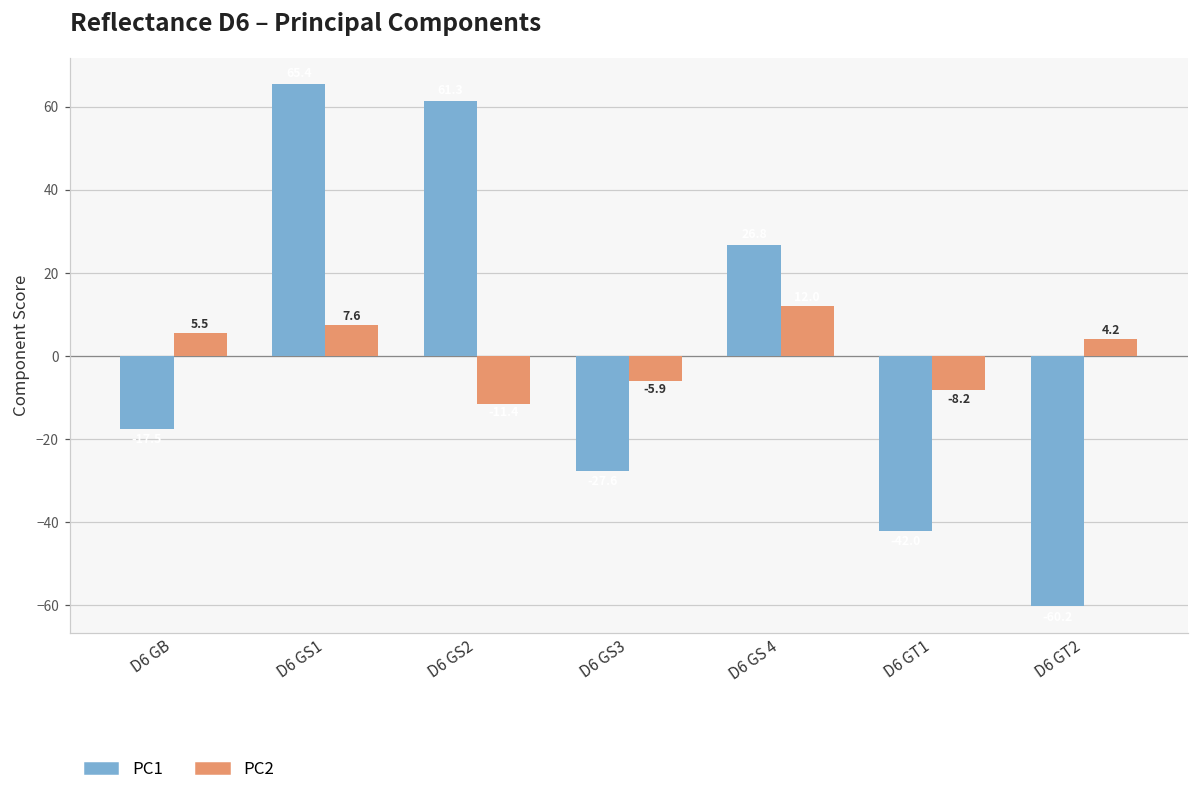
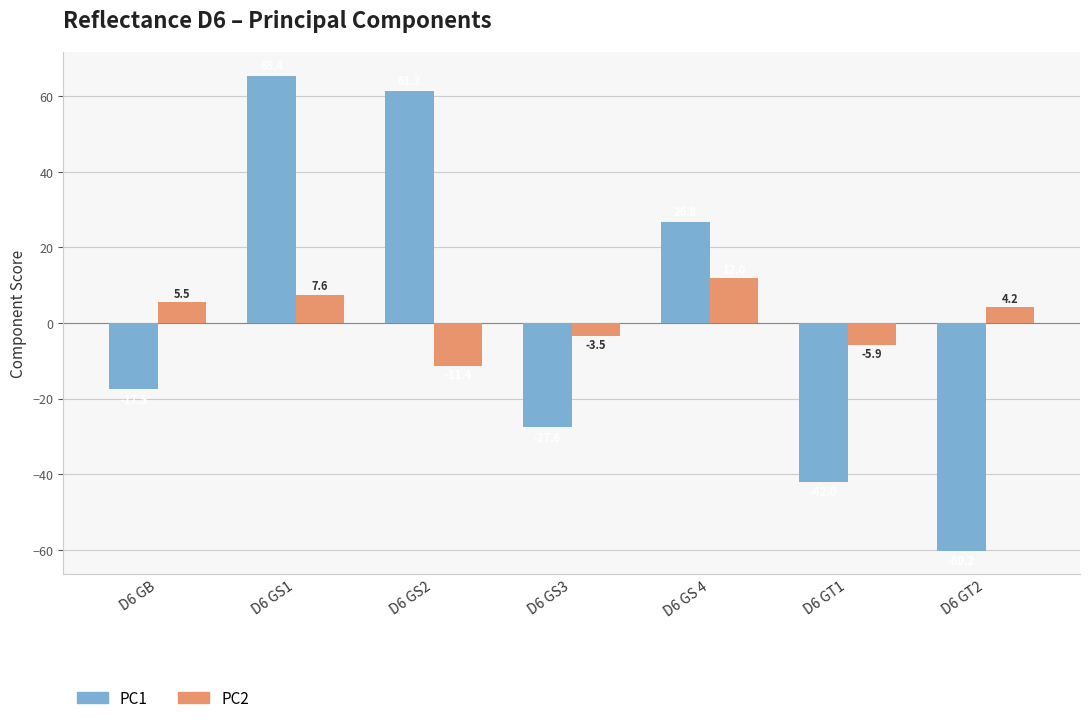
  {
    "PC1": {
      "D6 GB": -17,
      "D6 GS1": 65,
      "D6 GS2": 61,
      "D6 GS3": -28,
      "D6 GS 4": 27,
      "D6 GT1": -42,
      "D6 GT2": -60
    },
    "PC2": {
      "D6 GB": 5.5,
      "D6 GS1": 7.6,
-     "D6 GS3": -5.9,
-     "D6 GT1": -8.2,
+     "D6 GS3": -3.5,
+     "D6 GT1": -5.9,
      "D6 GT2": 4.2
    }
  }
